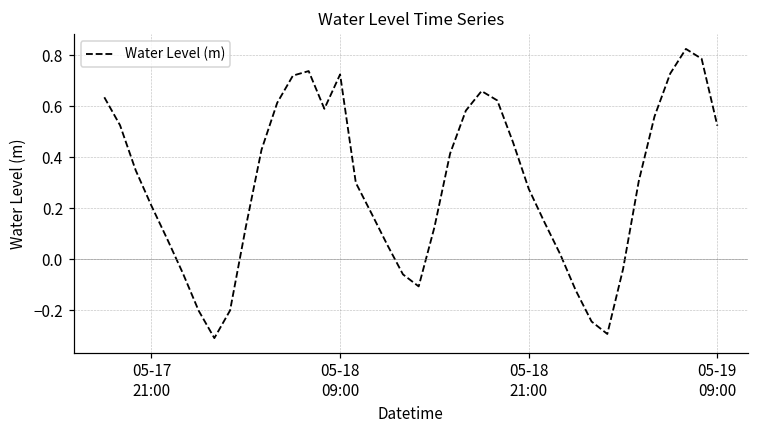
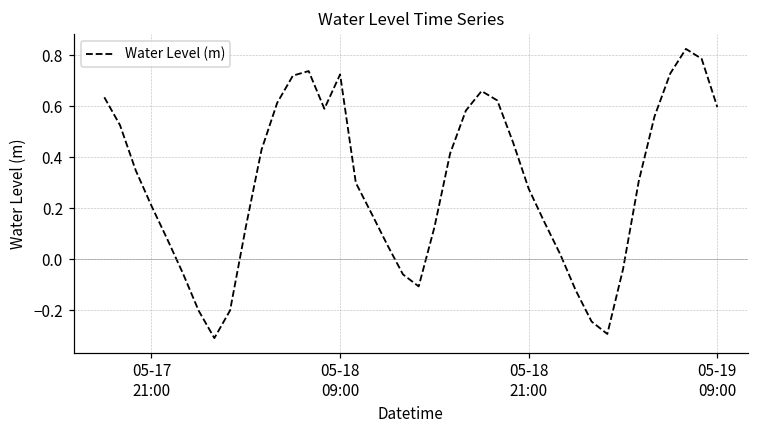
  {
    "05-17 21:00": 0.21,
    "05-18 09:00": 0.72,
    "05-18 21:00": 0.28,
-   "05-19 09:00": 0.52
+   "05-19 09:00": 0.60
  }
